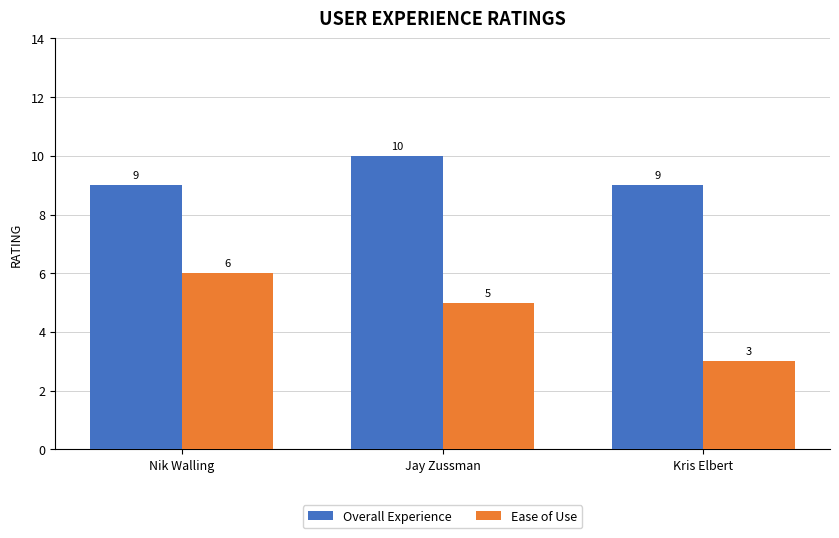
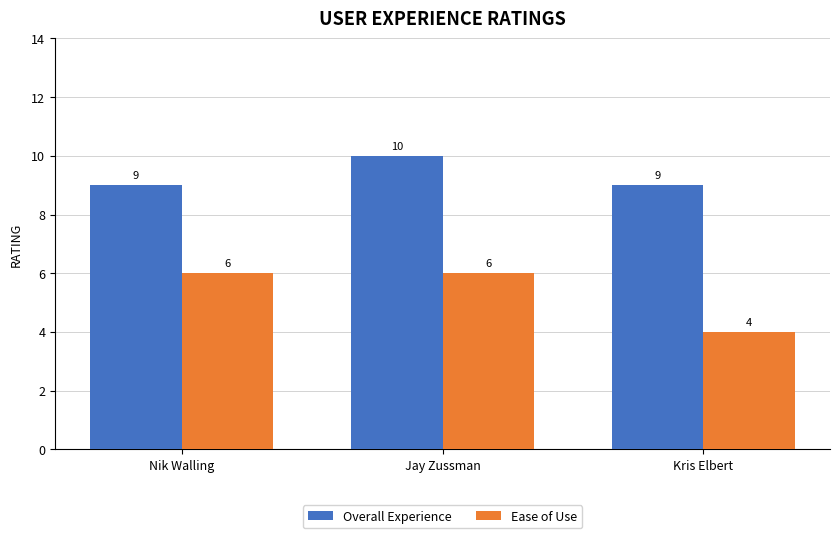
  {
    "Overall Experience": {
      "Nik Walling": 9,
      "Jay Zussman": 10,
      "Kris Elbert": 9
    },
    "Ease of Use": {
      "Nik Walling": 6,
-     "Jay Zussman": 5,
-     "Kris Elbert": 3
+     "Jay Zussman": 6,
+     "Kris Elbert": 4
    }
  }
